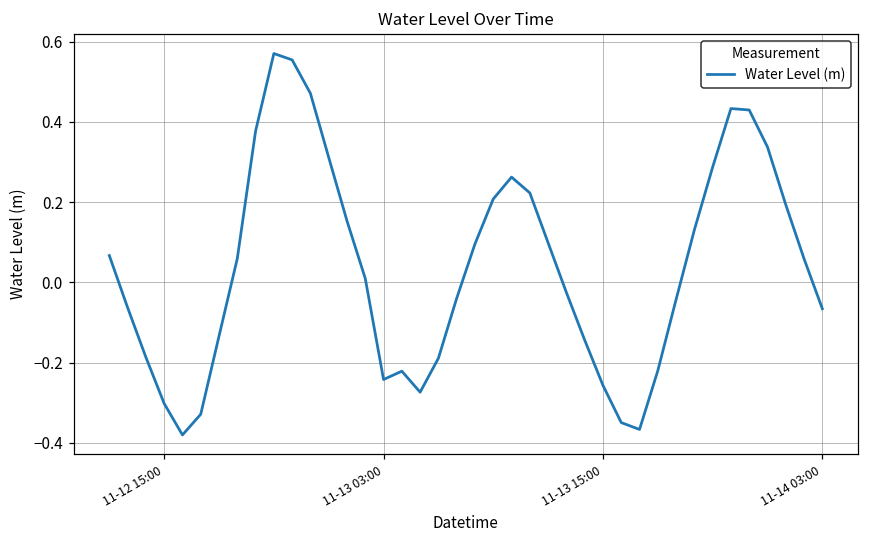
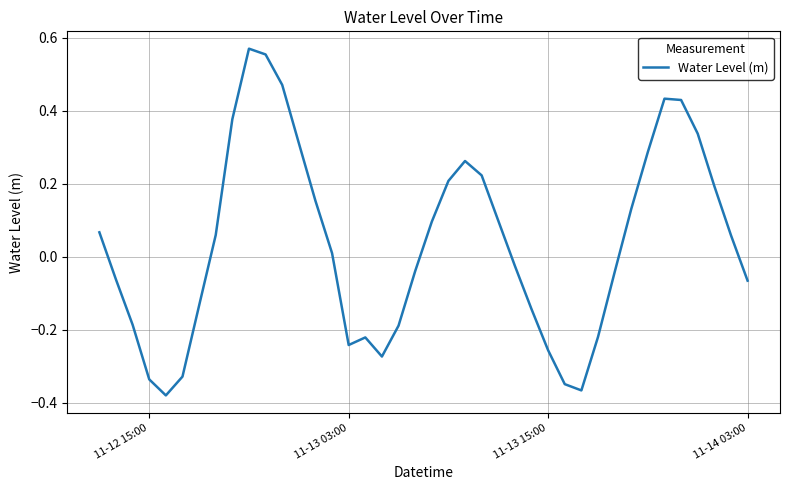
  {
-   "11-12 15:00": -0.30,
+   "11-12 15:00": -0.34,
    "11-13 03:00": -0.24,
    "11-13 15:00": -0.26,
    "11-14 03:00": -0.07
  }
